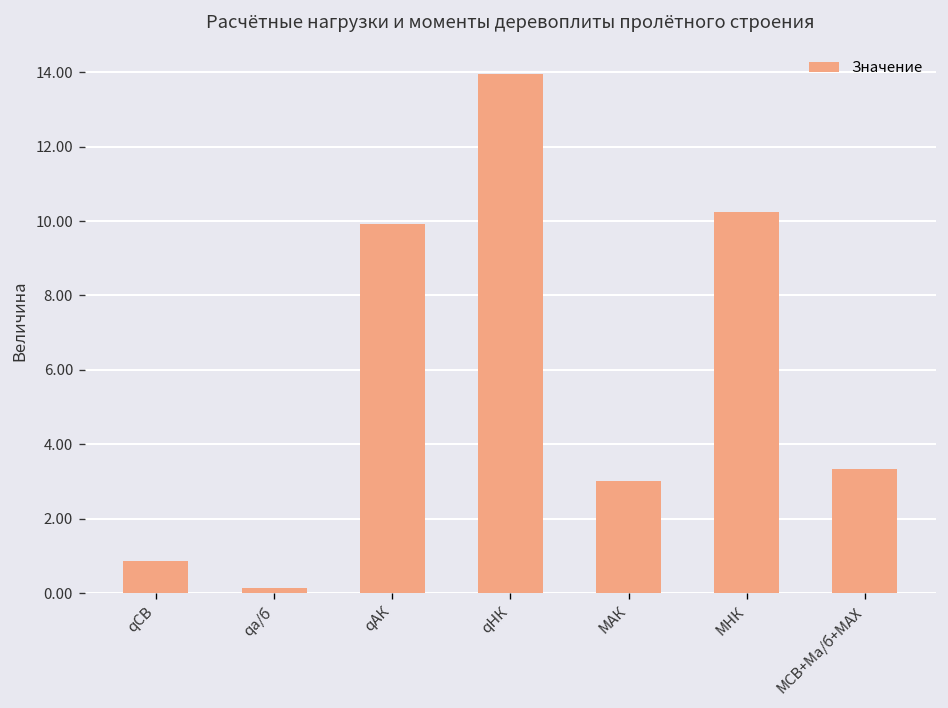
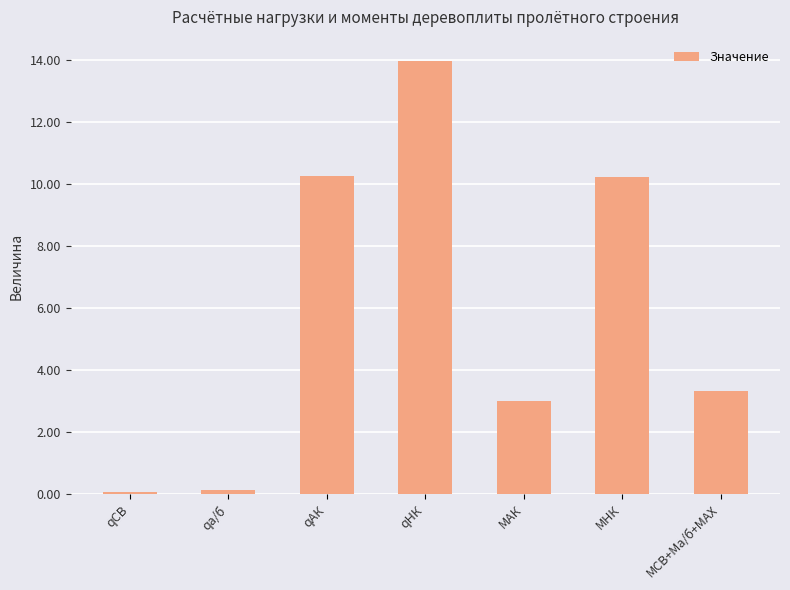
  {
-   "qСВ": 0.9,
+   "qСВ": 0.1,
    "qа/б": 0.1,
-   "qАК": 9.9,
+   "qАК": 10.3,
    "qНК": 14.0,
    "MАК": 3.0,
    "MНК": 10.2,
    "MСВ+Mа/б+MAX": 3.3
  }
